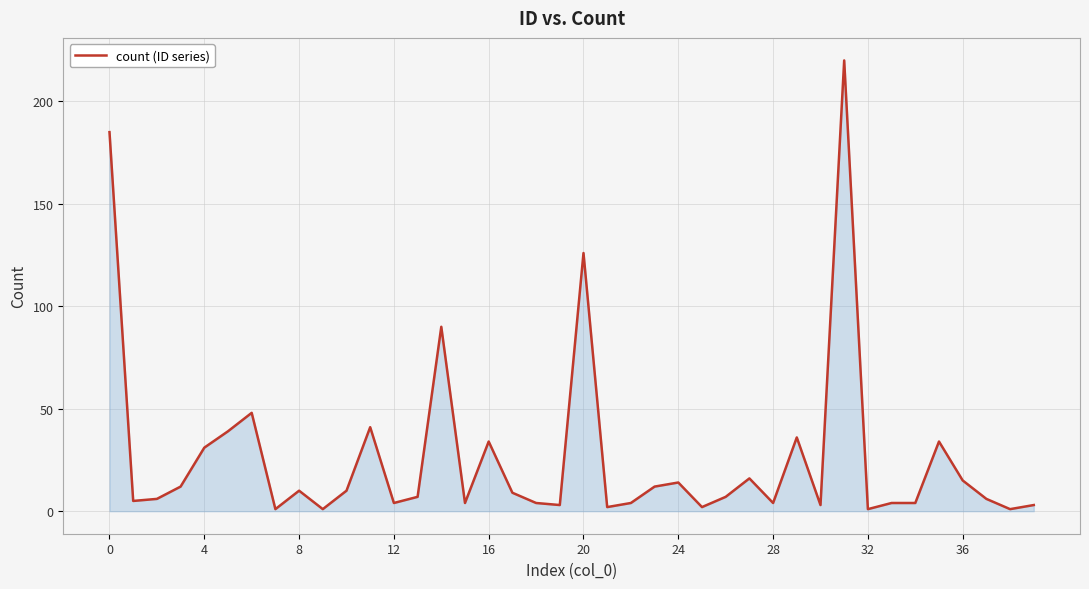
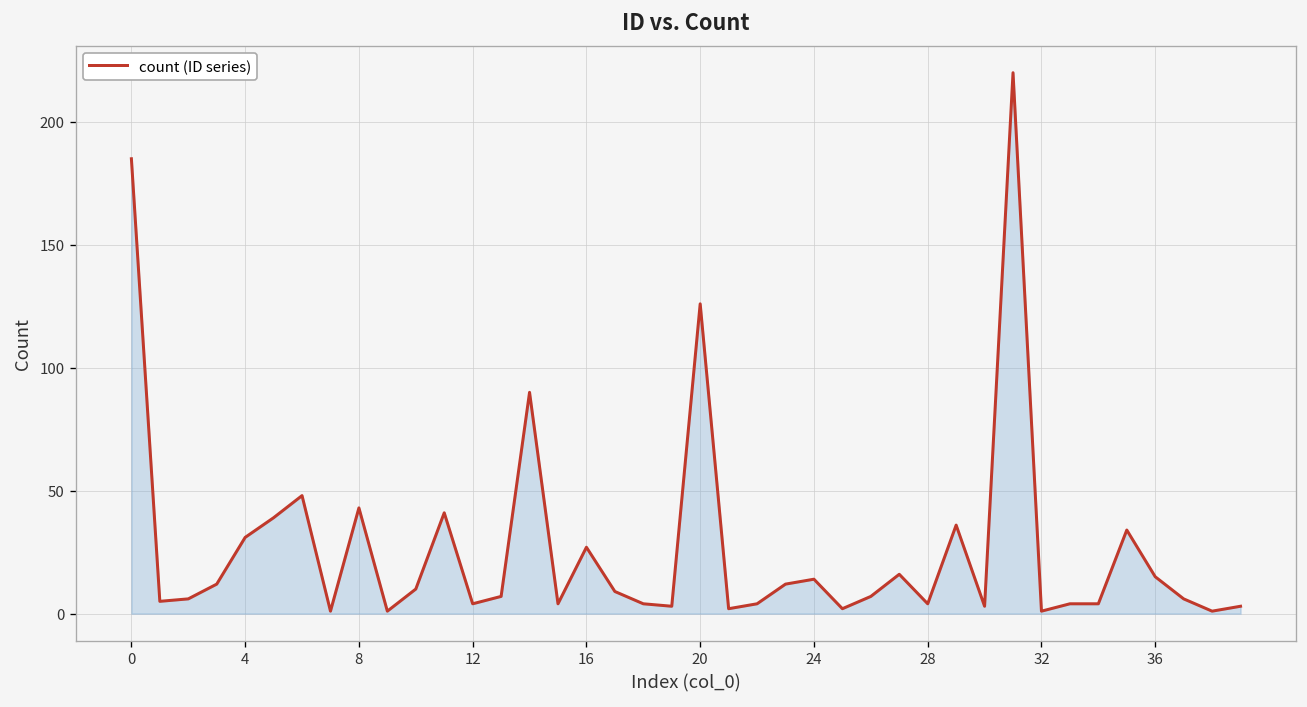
  {
    "0": 185,
    "4": 31,
-   "8": 10,
+   "8": 43,
    "12": 4,
-   "16": 34,
+   "16": 27,
    "20": 126,
    "24": 14,
    "28": 4,
    "32": 1,
    "36": 15
  }
